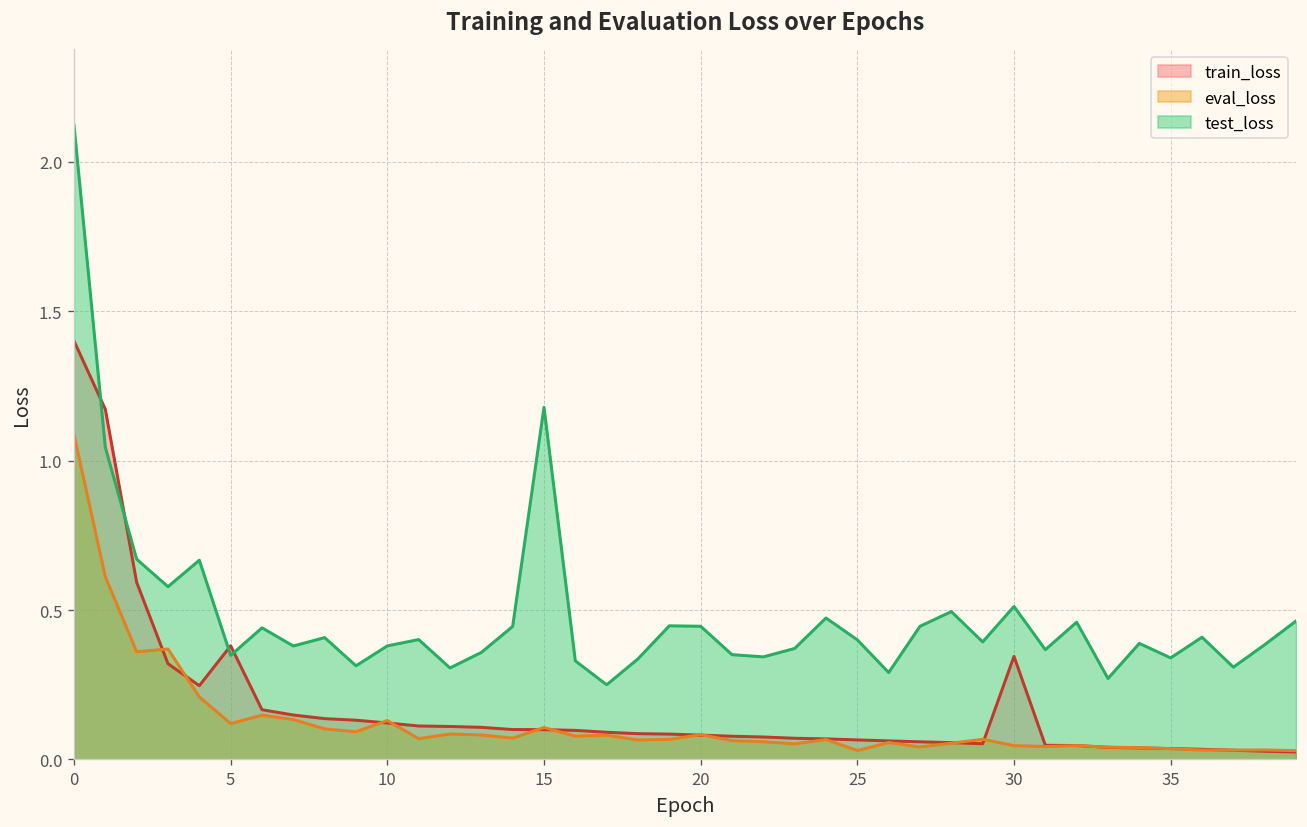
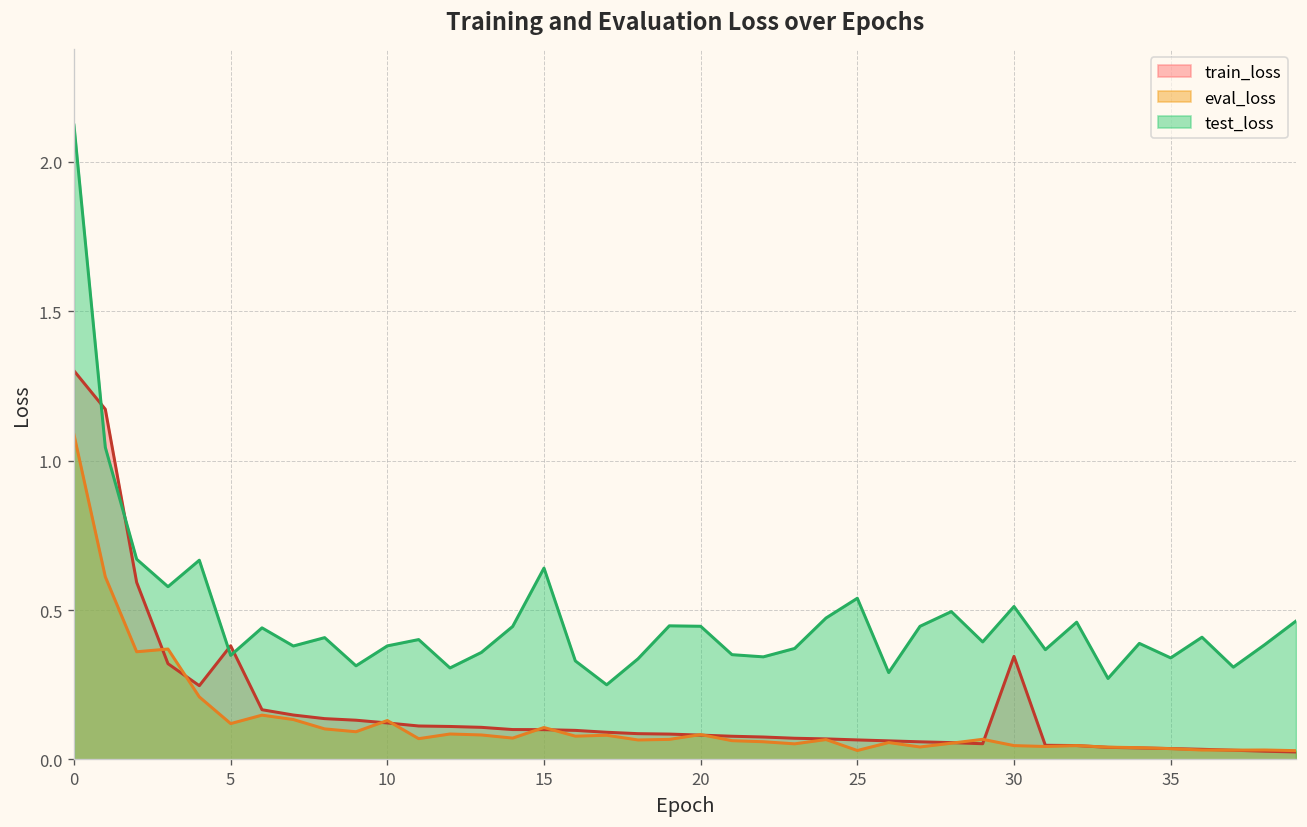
  {
    "train_loss": {
-     "0": 1.40,
+     "0": 1.30,
      "5": 0.38,
      "25": 0.07,
      "30": 0.34
    },
    "eval_loss": {
      "0": 1.09,
      "5": 0.12,
      "25": 0.03,
      "30": 0.05
    },
    "test_loss": {
      "0": 2.12,
      "5": 0.35,
      "10": 0.38,
-     "15": 1.18,
+     "15": 0.64,
      "20": 0.45,
-     "25": 0.40,
+     "25": 0.54,
      "30": 0.51,
      "35": 0.34
    }
  }
